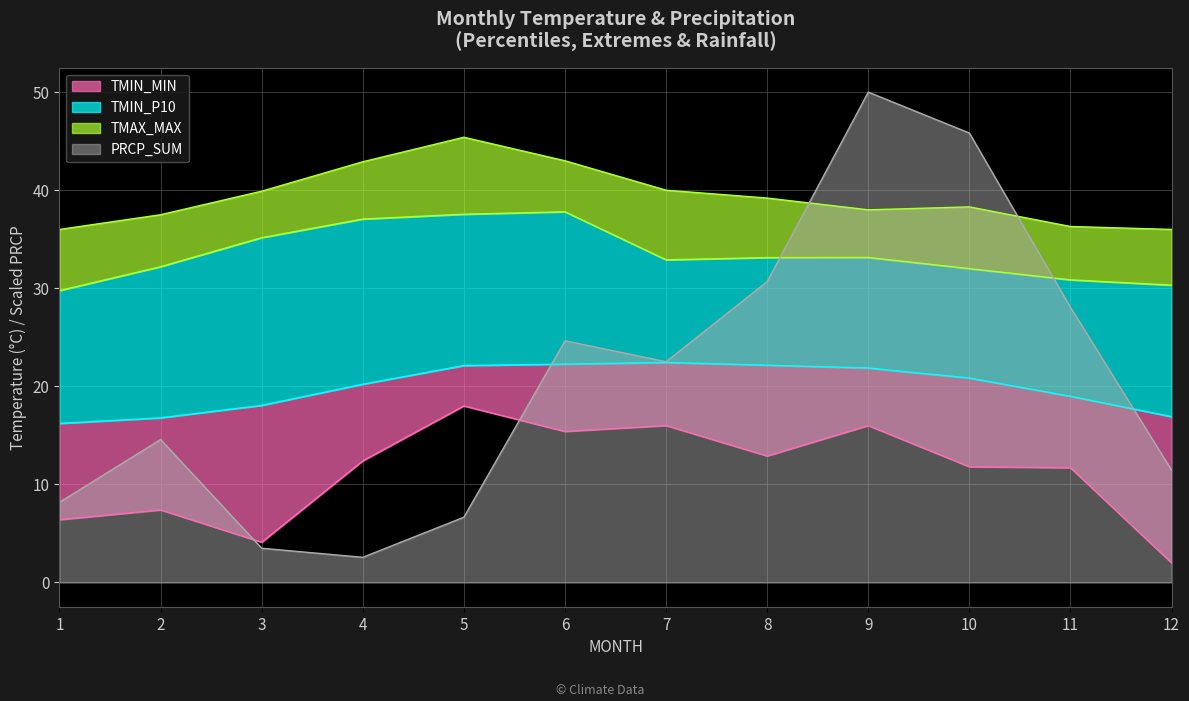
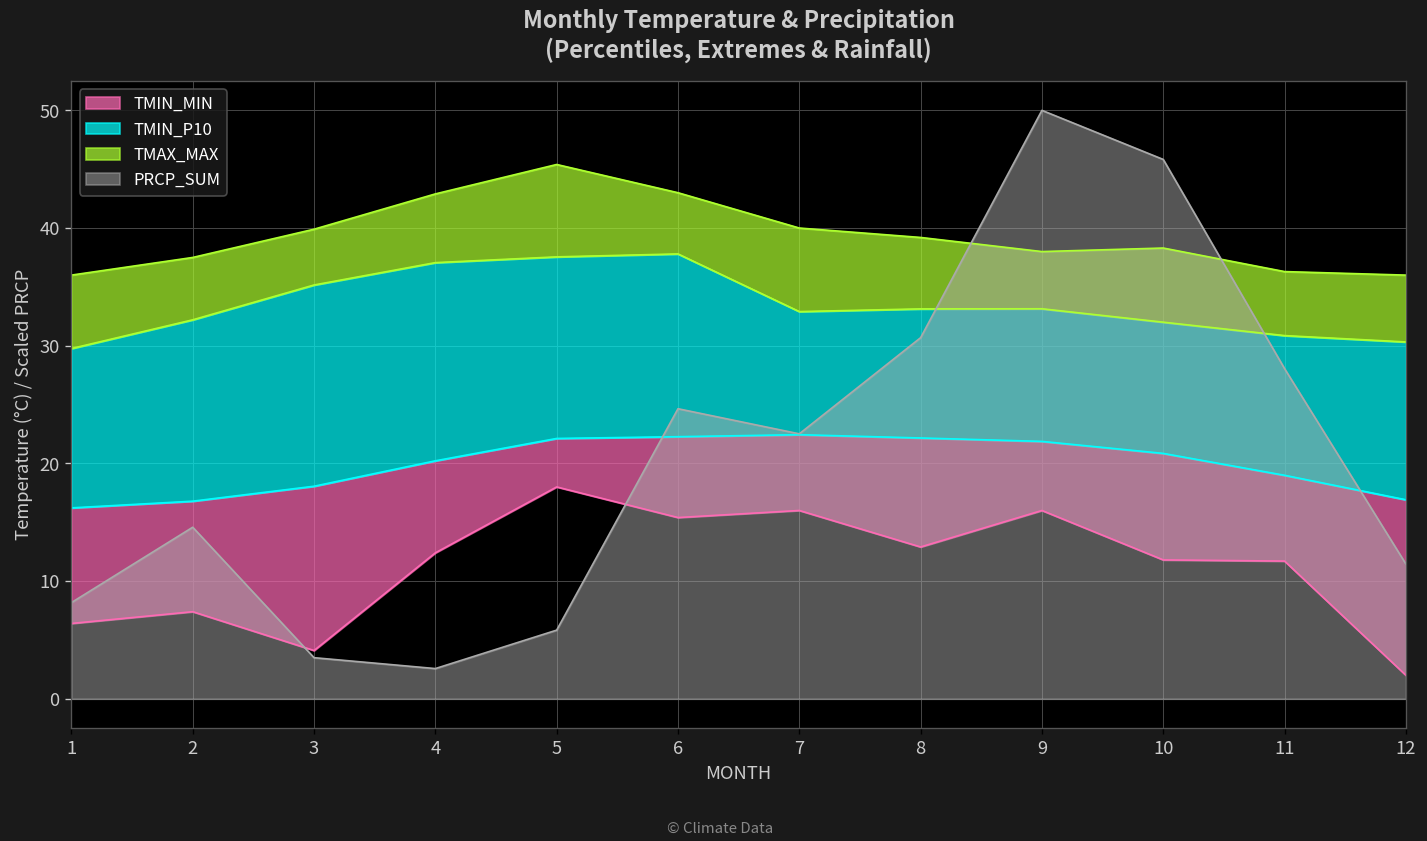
  {
    "TMIN_P10": {
      "1": 30,
      "2": 32,
      "3": 35,
      "4": 37,
      "5": 38,
      "6": 38,
      "7": 33,
      "8": 33,
      "9": 33,
      "10": 32,
      "11": 31,
      "12": 30
    },
    "TMAX_MAX": {
      "1": 36,
      "2": 38,
      "3": 40,
      "4": 43,
      "5": 45,
      "6": 43,
      "7": 40,
      "8": 39,
      "9": 38,
      "10": 38,
      "11": 36,
      "12": 36
    },
    "PRCP_SUM": {
      "1": 8,
      "2": 15,
      "3": 3,
      "4": 3,
-     "5": 7,
+     "5": 6,
      "6": 25,
      "8": 31,
      "9": 50,
      "10": 46,
      "11": 28,
      "12": 11
    }
  }
